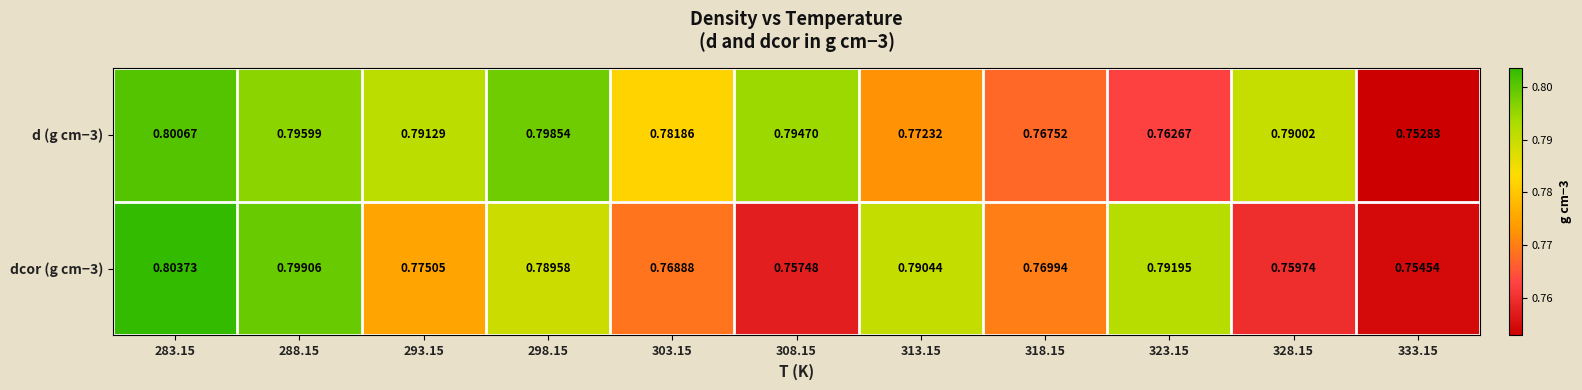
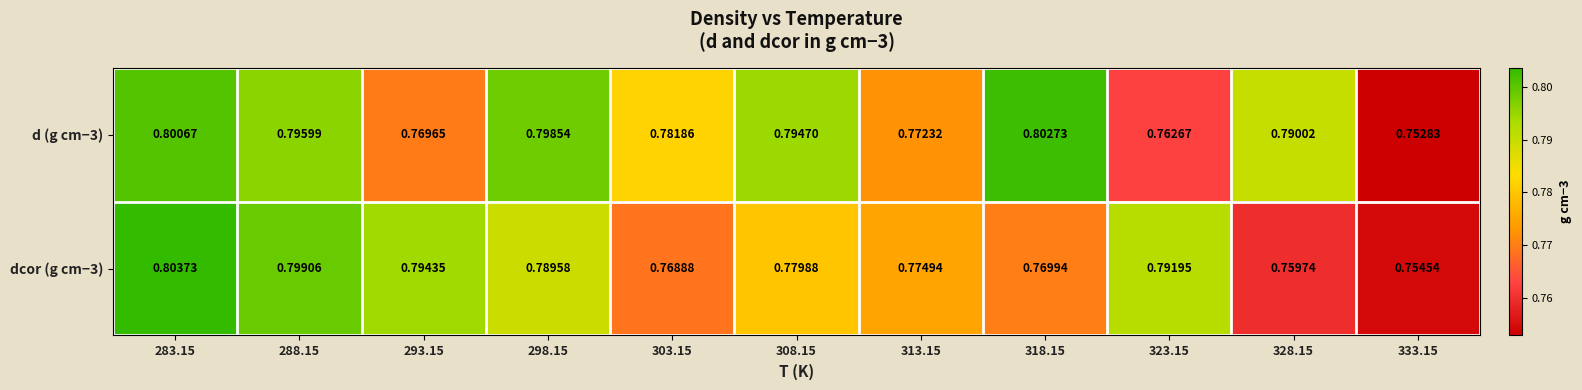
  {
    "d (g cm−3)": {
-     "293.15": 0.79129,
-     "318.15": 0.76752
+     "293.15": 0.76965,
+     "318.15": 0.80273
    },
    "dcor (g cm−3)": {
-     "293.15": 0.77505,
-     "308.15": 0.75748,
-     "313.15": 0.79044
+     "293.15": 0.79435,
+     "308.15": 0.77988,
+     "313.15": 0.77494
    }
  }
